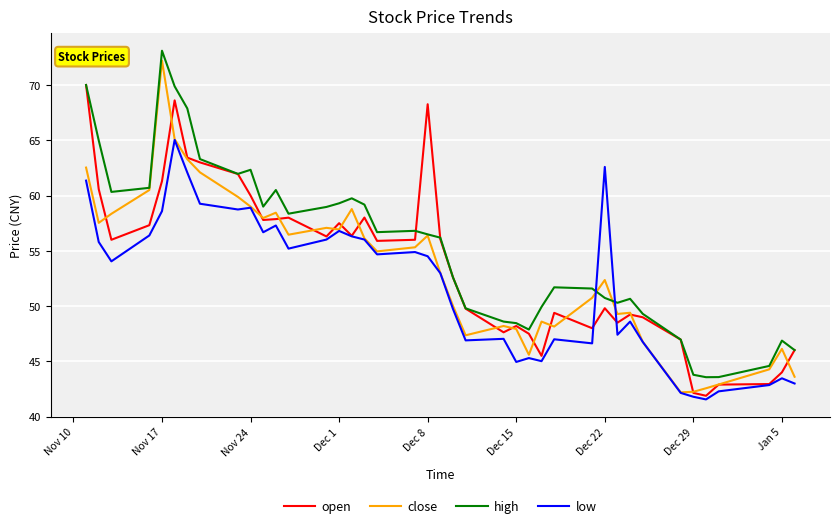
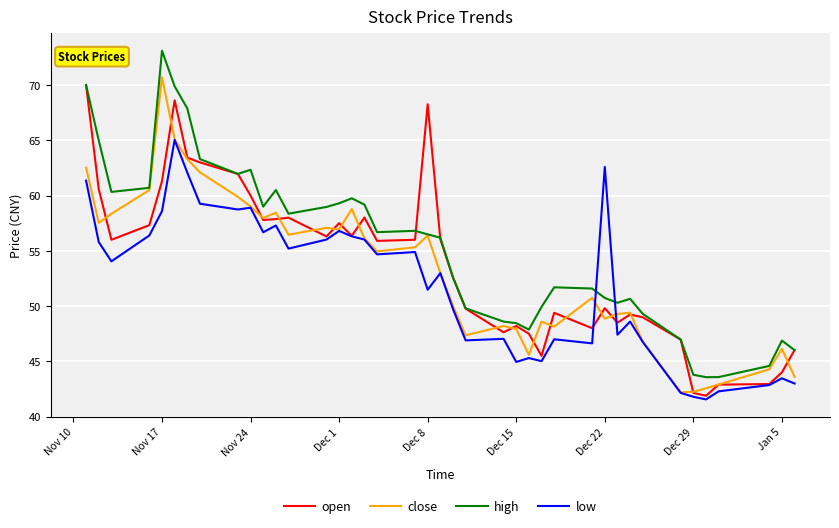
  {
    "open": {
      "Nov 17": 61.3,
      "Nov 24": 60.0,
      "Dec 1": 57.5,
      "Dec 8": 68.3,
      "Dec 15": 48.2,
      "Dec 22": 49.8,
      "Jan 5": 44.0
    },
    "close": {
-     "Nov 17": 72.2,
+     "Nov 17": 70.7,
      "Dec 15": 47.9,
-     "Dec 22": 52.4,
+     "Dec 22": 48.9,
      "Jan 5": 46.1
    },
    "high": {
      "Nov 17": 73.1,
      "Nov 24": 62.3,
      "Dec 1": 59.3,
      "Dec 15": 48.5,
      "Dec 22": 50.7,
      "Dec 29": 43.8,
      "Jan 5": 46.9
    },
    "low": {
      "Nov 17": 58.6,
-     "Dec 8": 54.5,
+     "Dec 8": 51.5,
      "Dec 15": 45.0,
      "Dec 22": 62.6,
      "Dec 29": 41.8,
      "Jan 5": 43.5
    }
  }
